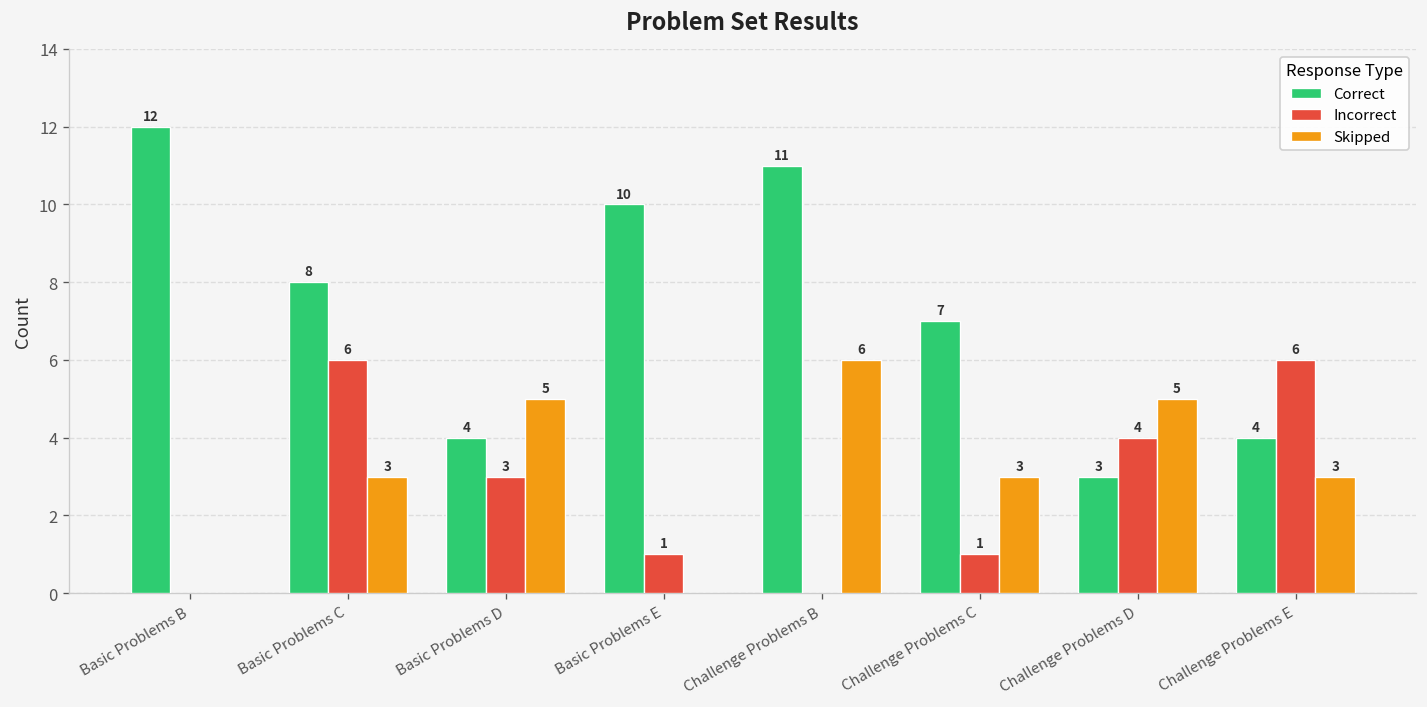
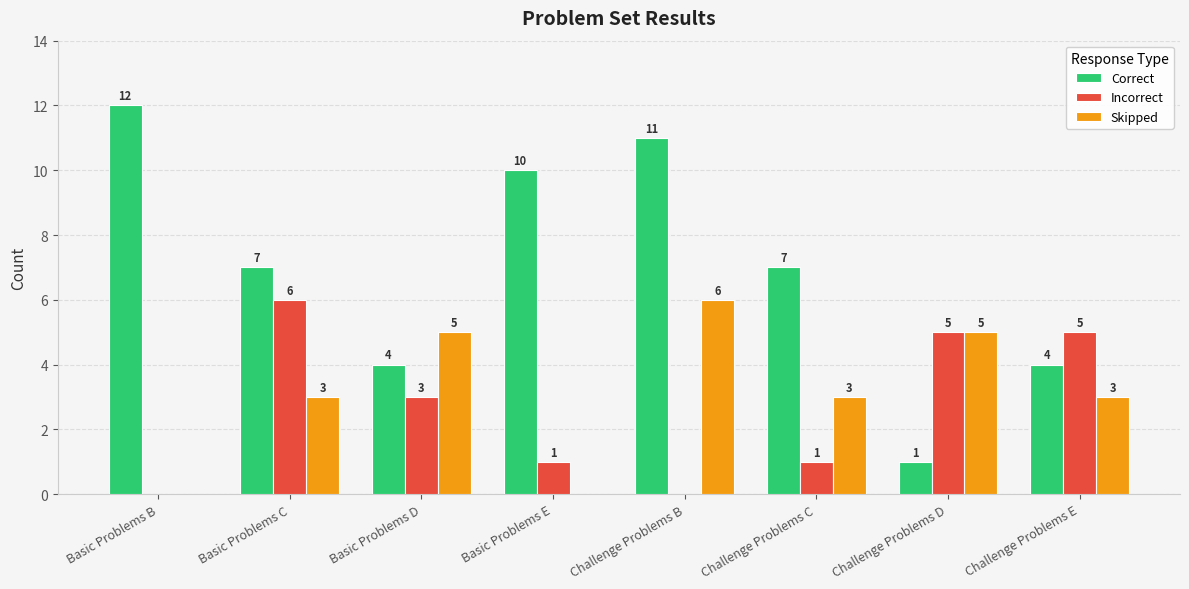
  {
    "Correct": {
      "Basic Problems B": 12,
-     "Basic Problems C": 8,
+     "Basic Problems C": 7,
      "Basic Problems D": 4,
      "Basic Problems E": 10,
      "Challenge Problems B": 11,
      "Challenge Problems C": 7,
-     "Challenge Problems D": 3,
+     "Challenge Problems D": 1,
      "Challenge Problems E": 4
    },
    "Incorrect": {
      "Basic Problems C": 6,
      "Basic Problems D": 3,
      "Basic Problems E": 1,
      "Challenge Problems C": 1,
-     "Challenge Problems D": 4,
-     "Challenge Problems E": 6
+     "Challenge Problems D": 5,
+     "Challenge Problems E": 5
    },
    "Skipped": {
      "Basic Problems C": 3,
      "Basic Problems D": 5,
      "Challenge Problems B": 6,
      "Challenge Problems C": 3,
      "Challenge Problems D": 5,
      "Challenge Problems E": 3
    }
  }
